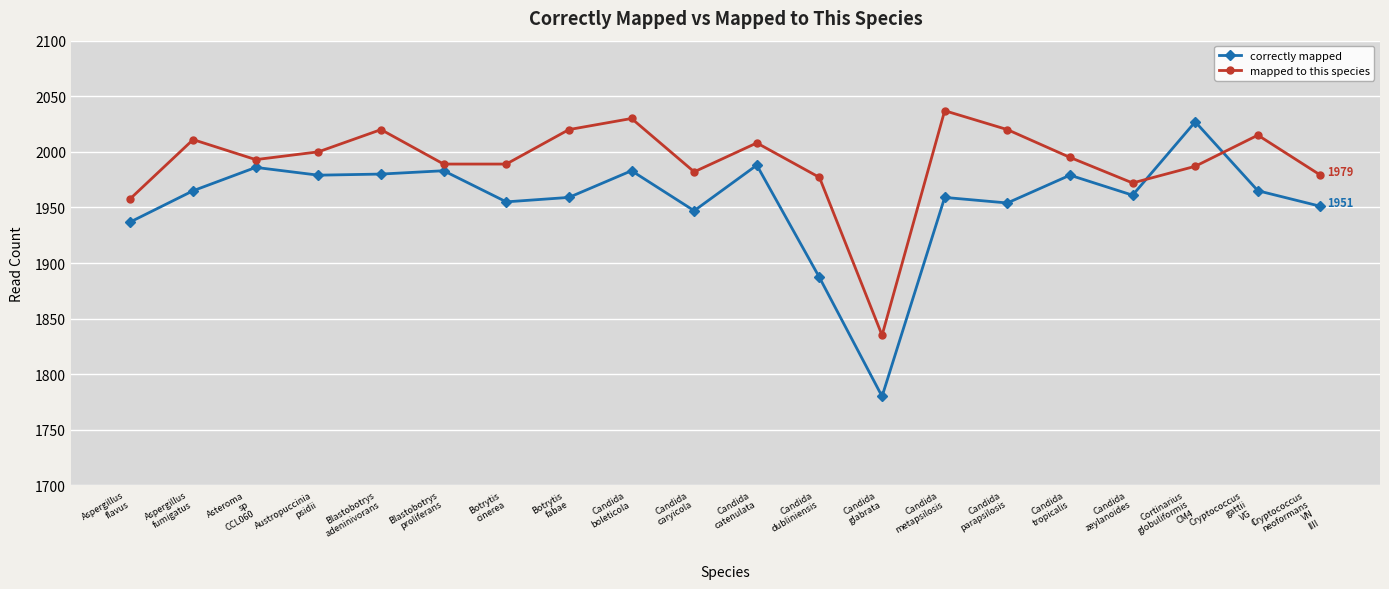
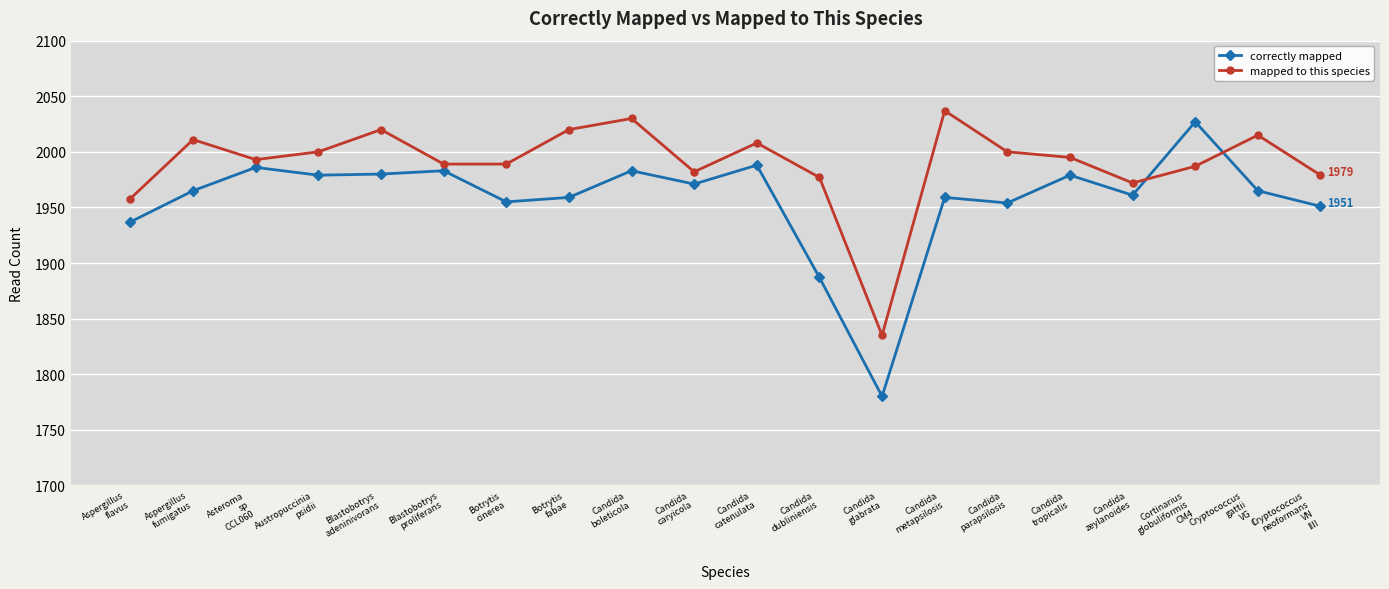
  {
    "correctly mapped": {
      "Aspergillus flavus": 1937,
      "Aspergillus fumigatus": 1965,
      "Asteroma sp CCL060": 1986,
      "Austropuccinia psidii": 1979,
      "Blastobotrys adeninivorans": 1980,
      "Blastobotrys proliferans": 1983,
      "Botrytis cinerea": 1955,
      "Botrytis fabae": 1959,
      "Candida boleticola": 1983,
-     "Candida caryicola": 1947,
+     "Candida caryicola": 1971,
      "Candida catenulata": 1988,
      "Candida dubliniensis": 1887,
      "Candida glabrata": 1780,
      "Candida metapsilosis": 1959,
      "Candida parapsilosis": 1954,
      "Candida tropicalis": 1979,
      "Candida zeylanoides": 1961,
      "Cortinarius globuliformis CM4": 2027,
      "Cryptococcus gattii VG I": 1965
    },
    "mapped to this species": {
      "Aspergillus flavus": 1958,
      "Aspergillus fumigatus": 2011,
      "Asteroma sp CCL060": 1993,
      "Austropuccinia psidii": 2000,
      "Blastobotrys adeninivorans": 2020,
      "Blastobotrys proliferans": 1989,
      "Botrytis cinerea": 1989,
      "Botrytis fabae": 2020,
      "Candida boleticola": 2030,
      "Candida caryicola": 1982,
      "Candida catenulata": 2008,
      "Candida dubliniensis": 1977,
      "Candida glabrata": 1835,
      "Candida metapsilosis": 2037,
-     "Candida parapsilosis": 2020,
+     "Candida parapsilosis": 2000,
      "Candida tropicalis": 1995,
      "Candida zeylanoides": 1972,
      "Cortinarius globuliformis CM4": 1987,
      "Cryptococcus gattii VG I": 2015
    }
  }
